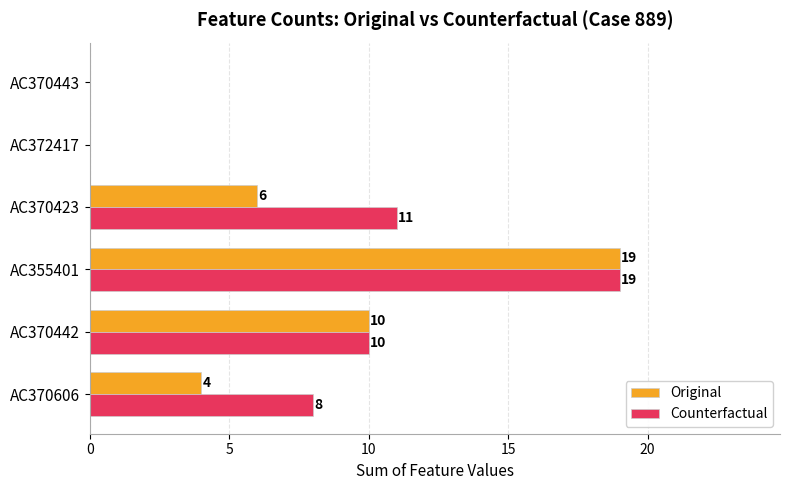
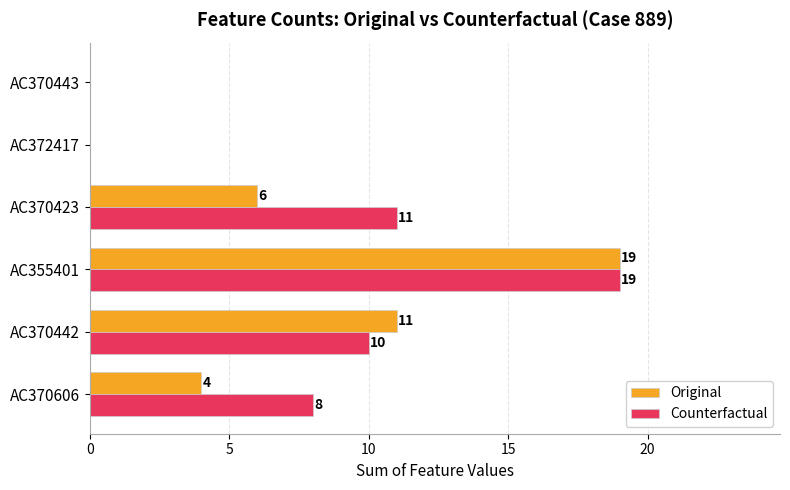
  {
    "Original": {
      "AC370423": 6,
      "AC355401": 19,
-     "AC370442": 10,
+     "AC370442": 11,
      "AC370606": 4
    },
    "Counterfactual": {
      "AC370423": 11,
      "AC355401": 19,
      "AC370442": 10,
      "AC370606": 8
    }
  }
